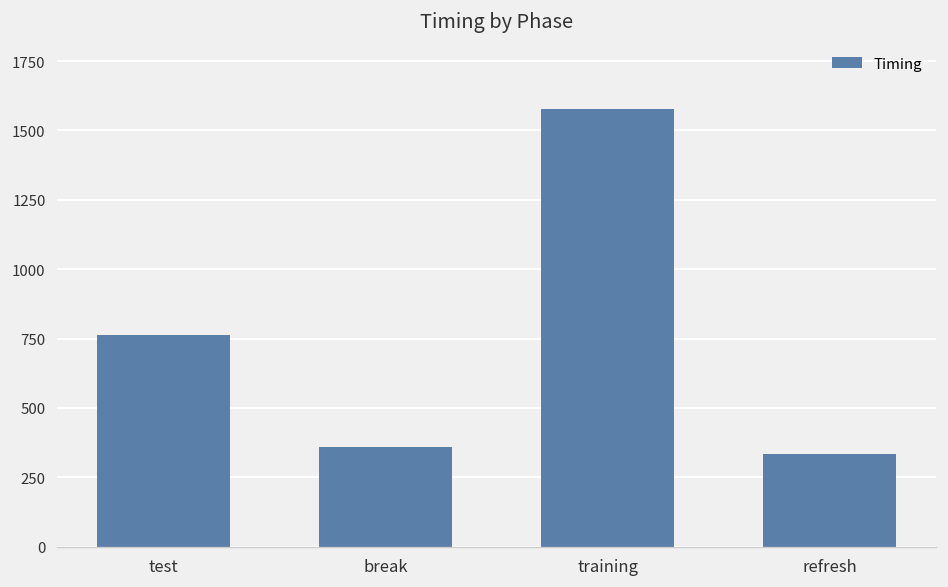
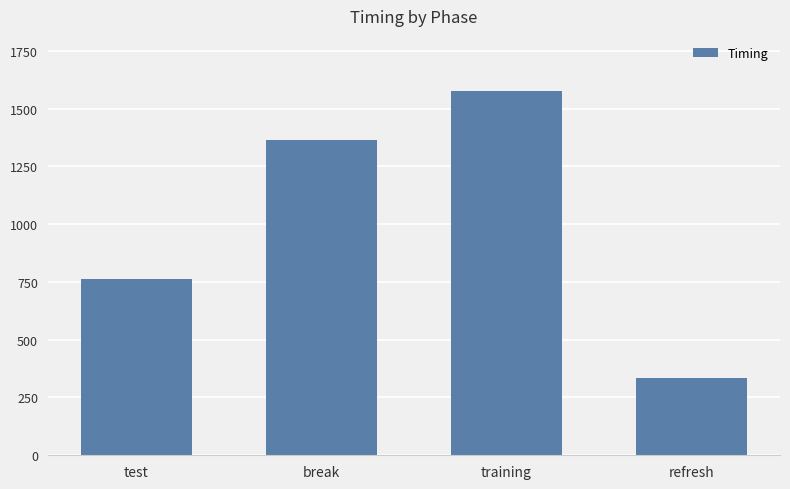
  {
    "test": 760,
-   "break": 360,
+   "break": 1360,
    "training": 1580,
    "refresh": 330
  }
